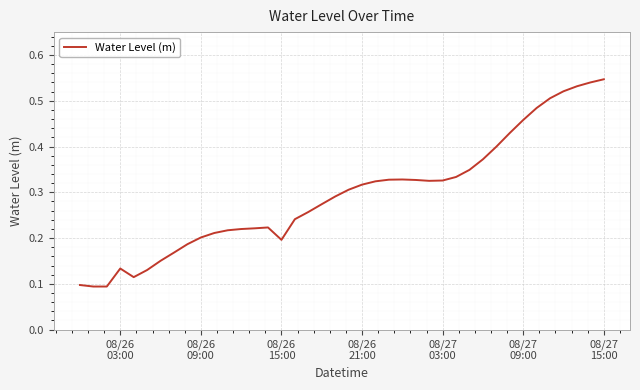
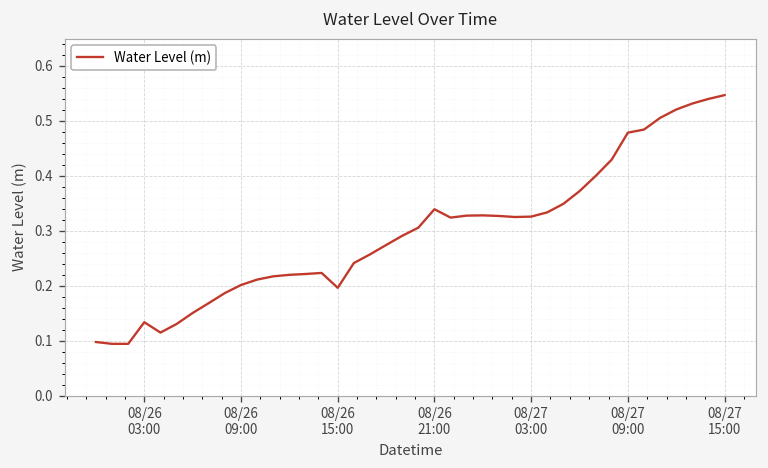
  {
    "08/26 03:00": 0.13,
    "08/26 09:00": 0.20,
    "08/26 15:00": 0.20,
-   "08/26 21:00": 0.32,
+   "08/26 21:00": 0.34,
    "08/27 03:00": 0.33,
-   "08/27 09:00": 0.46,
+   "08/27 09:00": 0.48,
    "08/27 15:00": 0.55
  }
